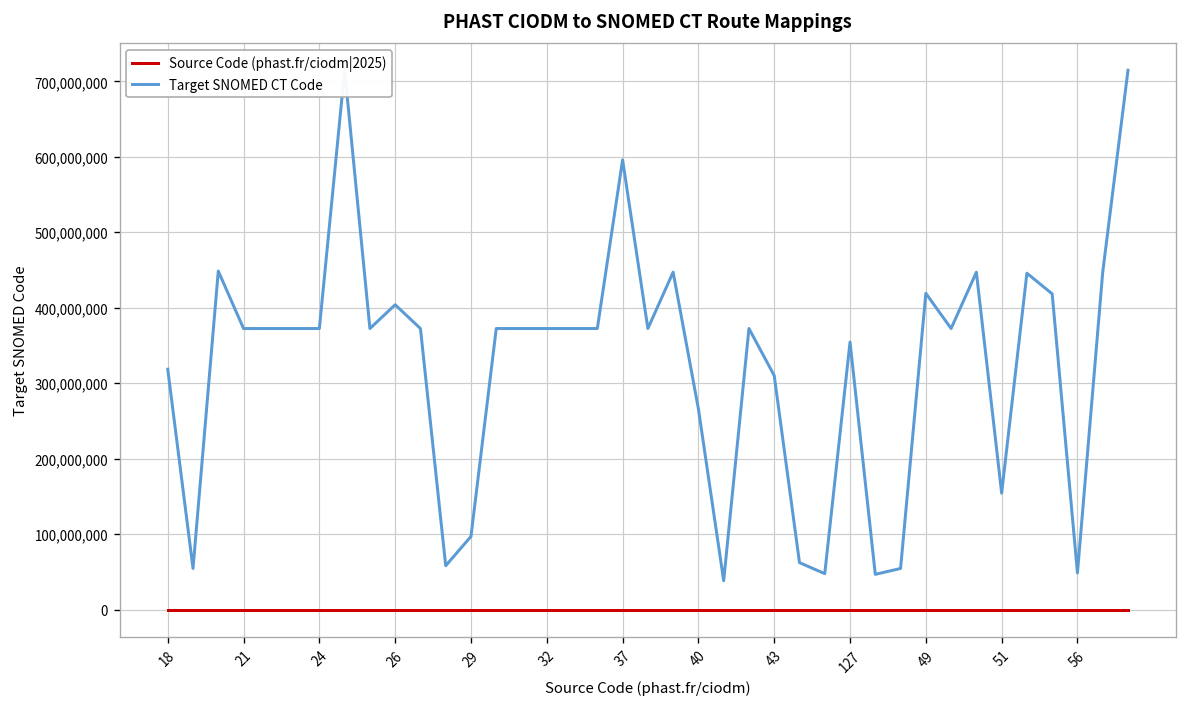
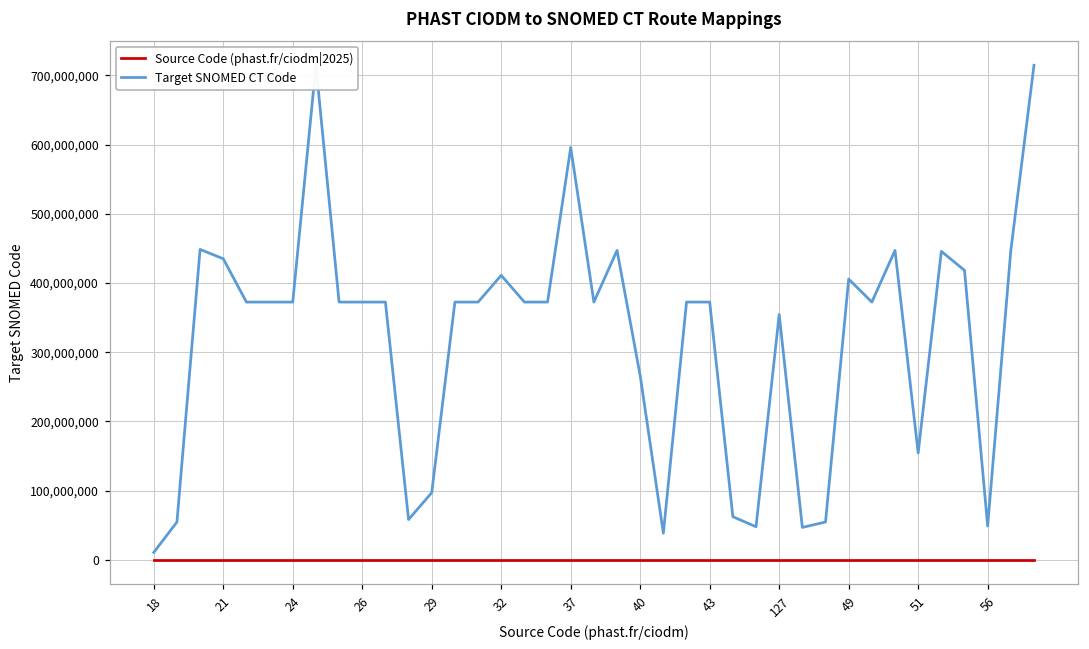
  {
    "Source Code (phast.fr/ciodm|2025)": {
      "18": "0",
      "21": "0",
      "24": "0",
      "26": "0",
      "29": "0",
      "32": "0",
      "37": "0",
      "40": "0",
      "43": "0",
      "127": "0",
      "49": "0",
      "51": "0",
      "56": "0"
    },
    "Target SNOMED CT Code": {
-     "18": "320,000,000",
-     "21": "370,000,000",
+     "18": "10,000,000",
+     "21": "440,000,000",
      "24": "370,000,000",
-     "26": "400,000,000",
+     "26": "370,000,000",
      "29": "100,000,000",
-     "32": "370,000,000",
+     "32": "410,000,000",
      "37": "600,000,000",
      "40": "270,000,000",
-     "43": "310,000,000",
+     "43": "370,000,000",
      "127": "350,000,000",
-     "49": "420,000,000",
+     "49": "410,000,000",
      "51": "150,000,000",
      "56": "50,000,000"
    }
  }
